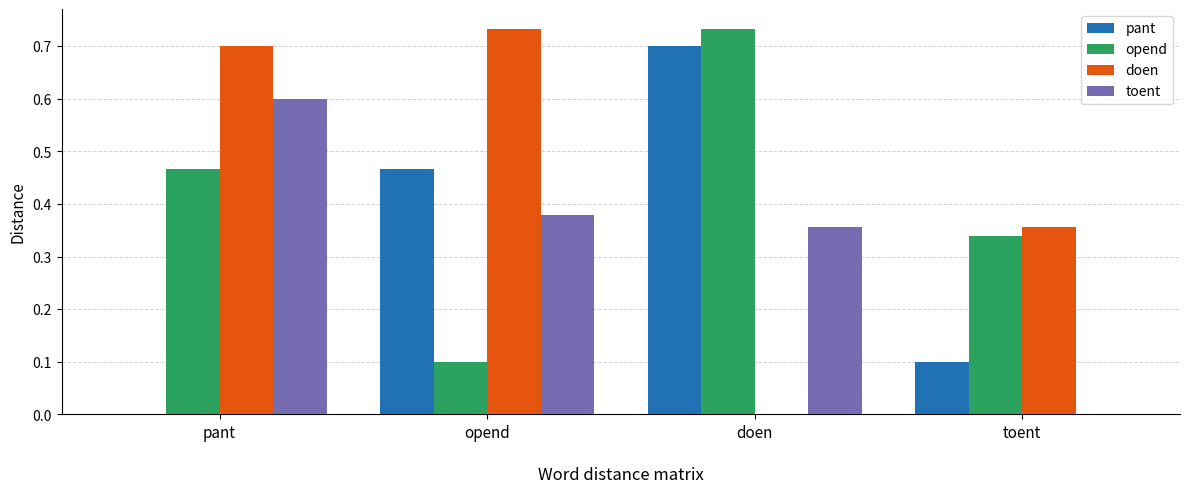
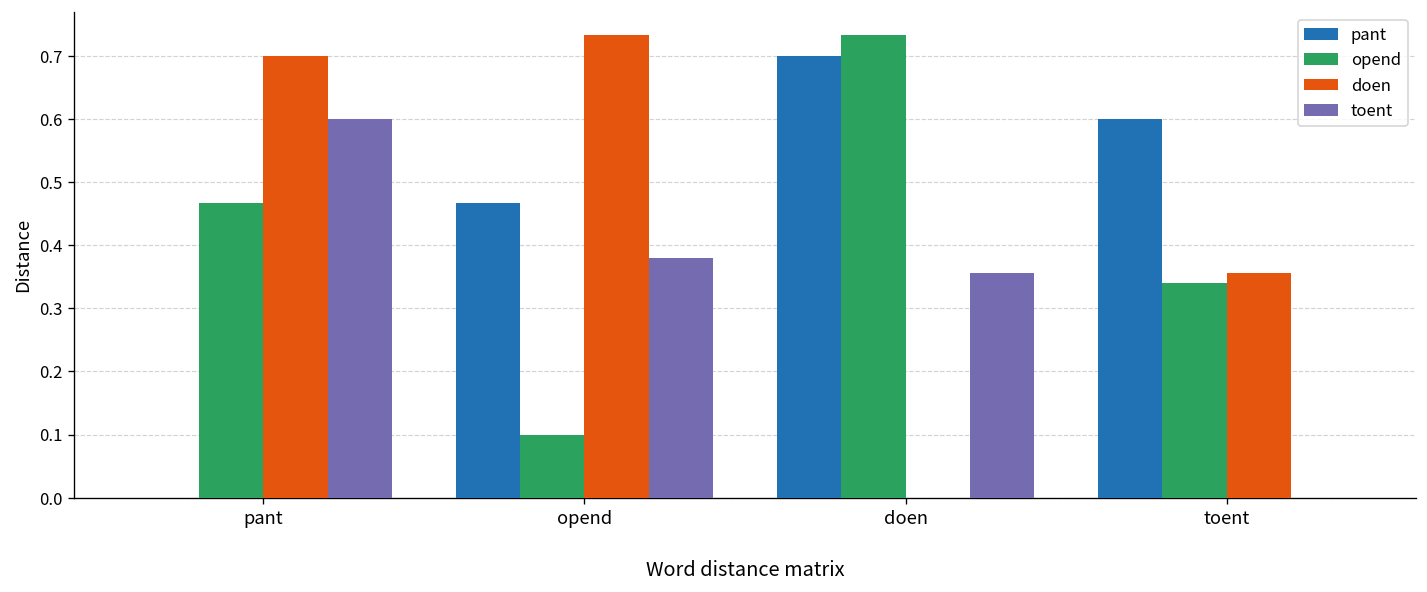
  {
    "pant": {
      "pant": 0.0,
      "opend": 0.47,
      "doen": 0.7,
-     "toent": 0.1
+     "toent": 0.6
    },
    "opend": {
      "pant": 0.47,
      "opend": 0.1,
      "doen": 0.73,
      "toent": 0.34
    },
    "doen": {
      "pant": 0.7,
      "opend": 0.73,
      "doen": 0.0,
      "toent": 0.36
    },
    "toent": {
      "pant": 0.6,
      "opend": 0.38,
      "doen": 0.36,
      "toent": 0.0
    }
  }
